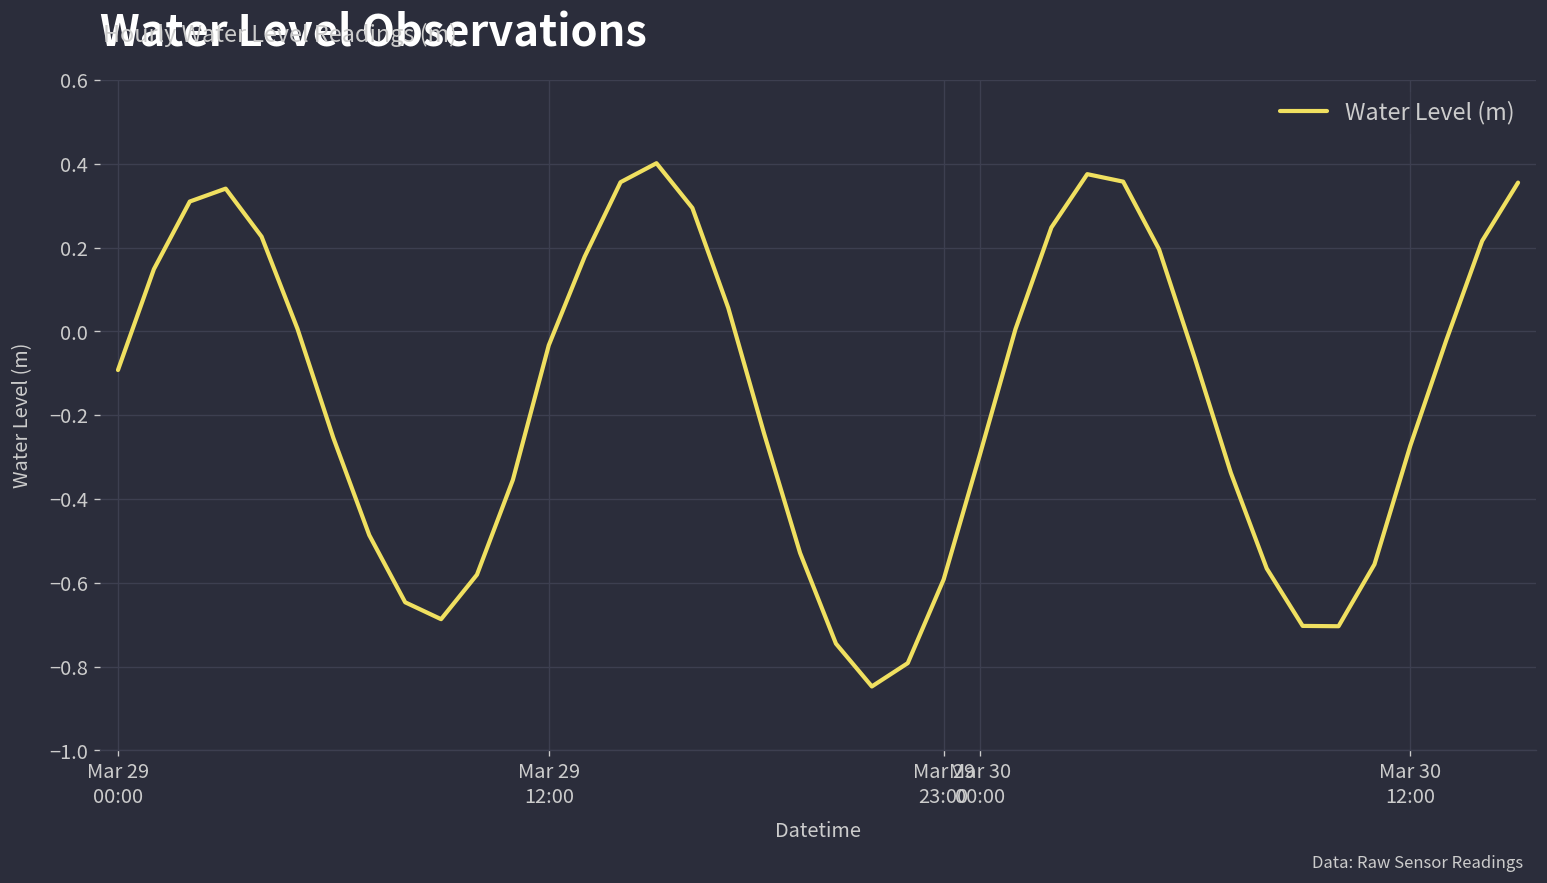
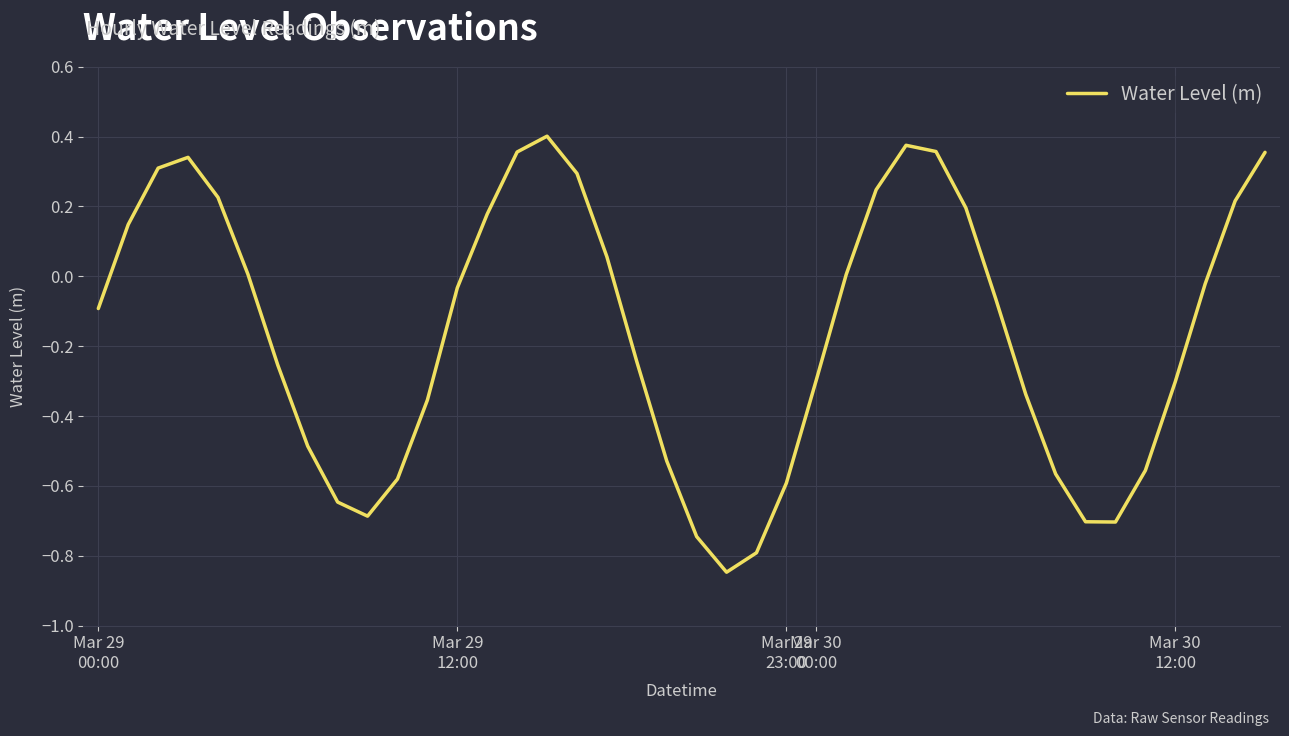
  {
    "Mar 29 00:00": -0.09,
    "Mar 29 12:00": -0.03,
-   "Mar 30 12:00": -0.27
+   "Mar 30 12:00": -0.30
  }
